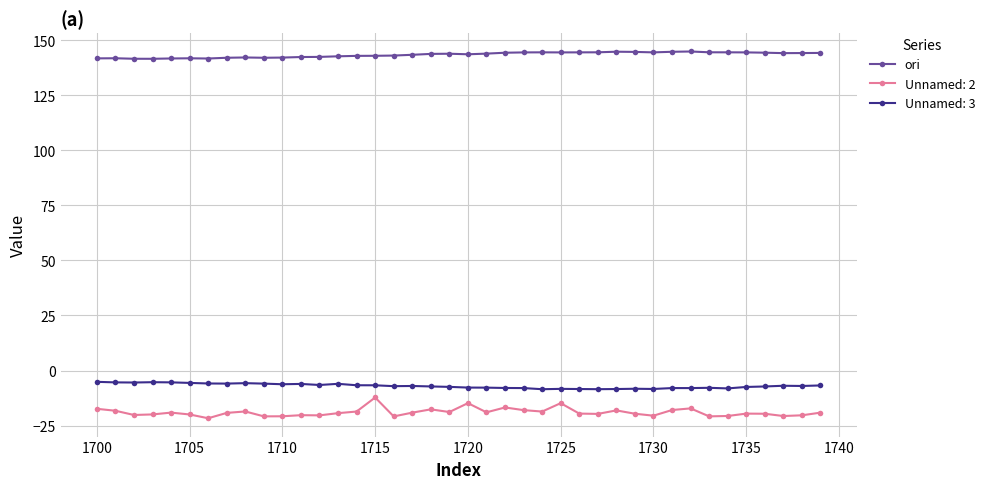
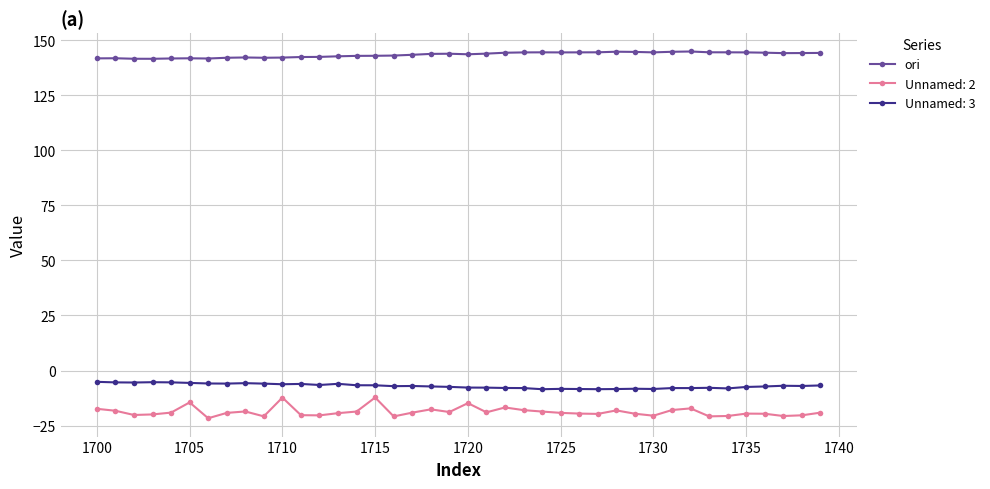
  {
    "Unnamed: 2": {
      "1700": -17,
-     "1705": -20,
-     "1710": -21,
+     "1705": -14,
+     "1710": -12,
      "1715": -12,
      "1720": -15,
-     "1725": -15,
+     "1725": -19,
      "1730": -21,
      "1735": -20
    }
  }
